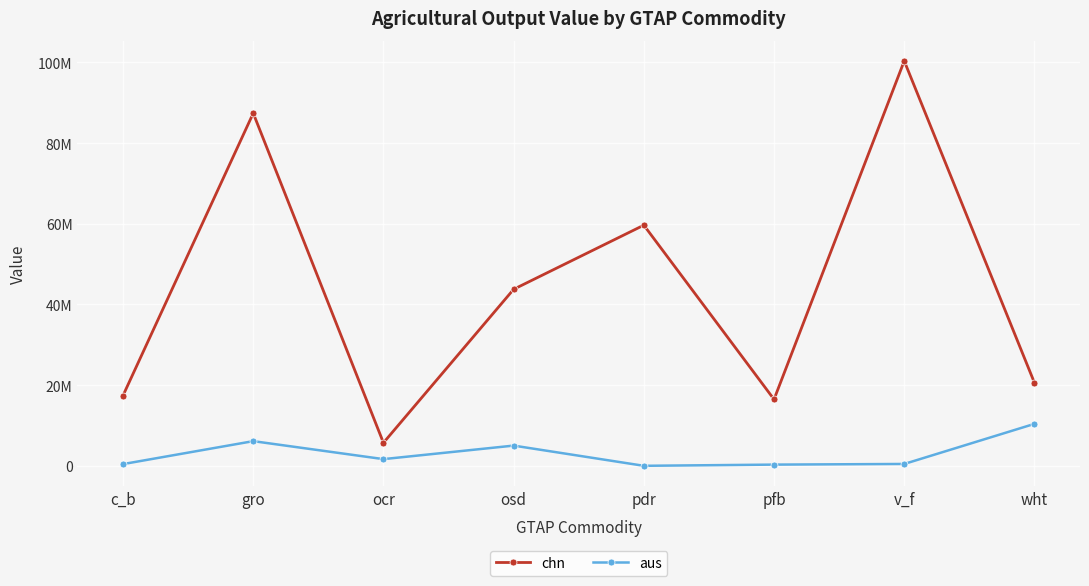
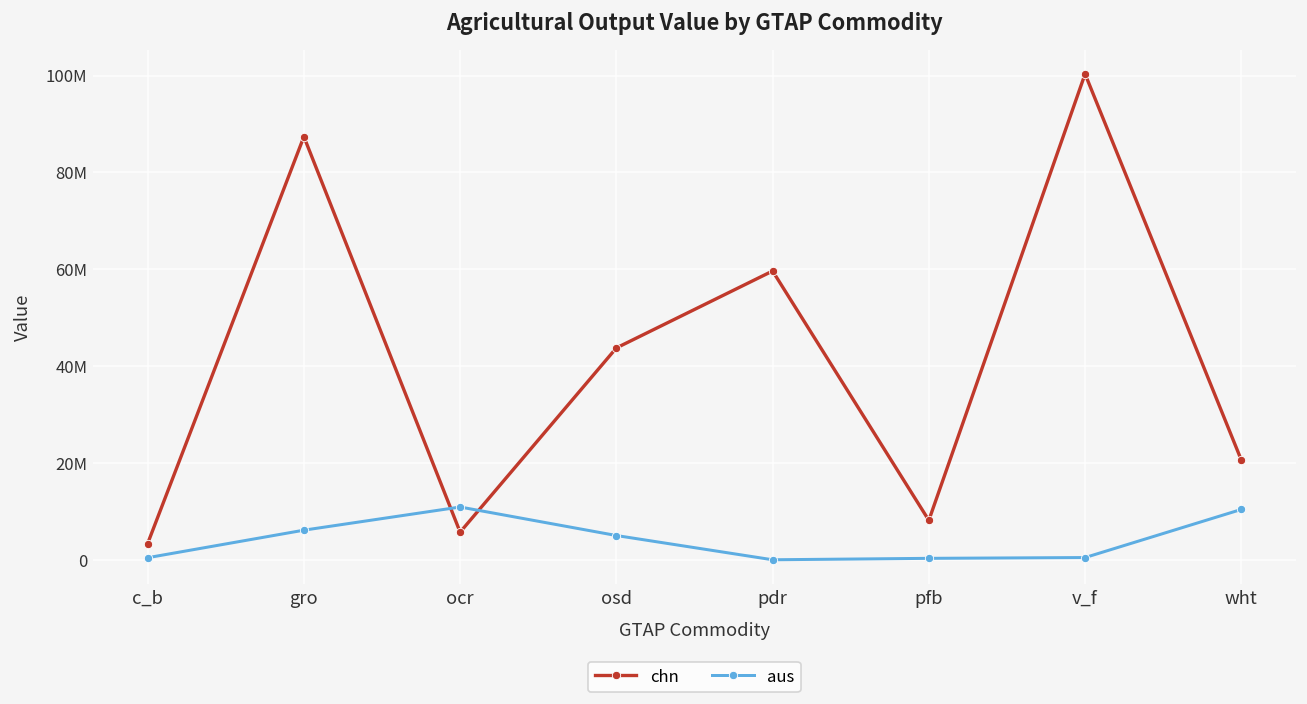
  {
    "chn": {
-     "c_b": 17000000,
+     "c_b": 3000000,
      "gro": 87000000,
      "ocr": 6000000,
      "osd": 44000000,
      "pdr": 60000000,
-     "pfb": 16000000,
+     "pfb": 8000000,
      "v_f": 100000000,
      "wht": 21000000
    },
    "aus": {
      "c_b": 0,
      "gro": 6000000,
-     "ocr": 2000000,
+     "ocr": 11000000,
      "osd": 5000000,
      "pdr": 0,
      "pfb": 0,
      "v_f": 0,
      "wht": 10000000
    }
  }
